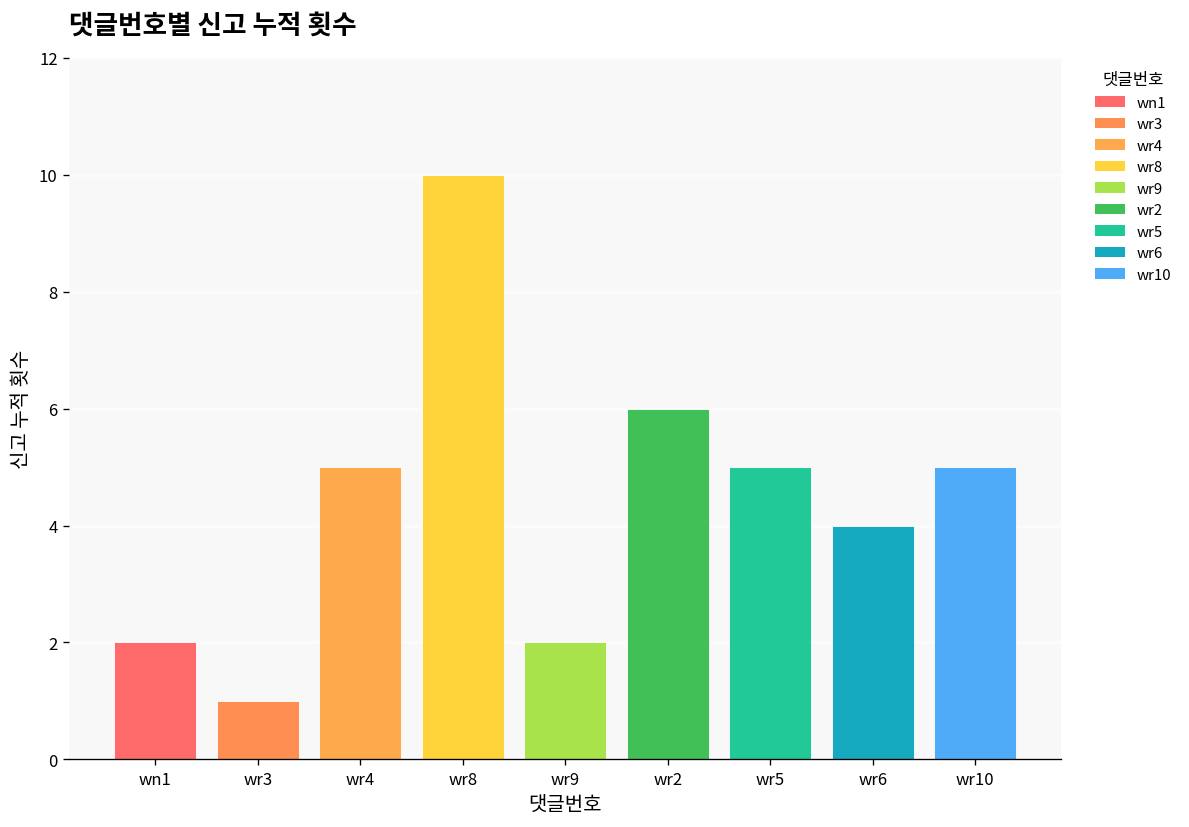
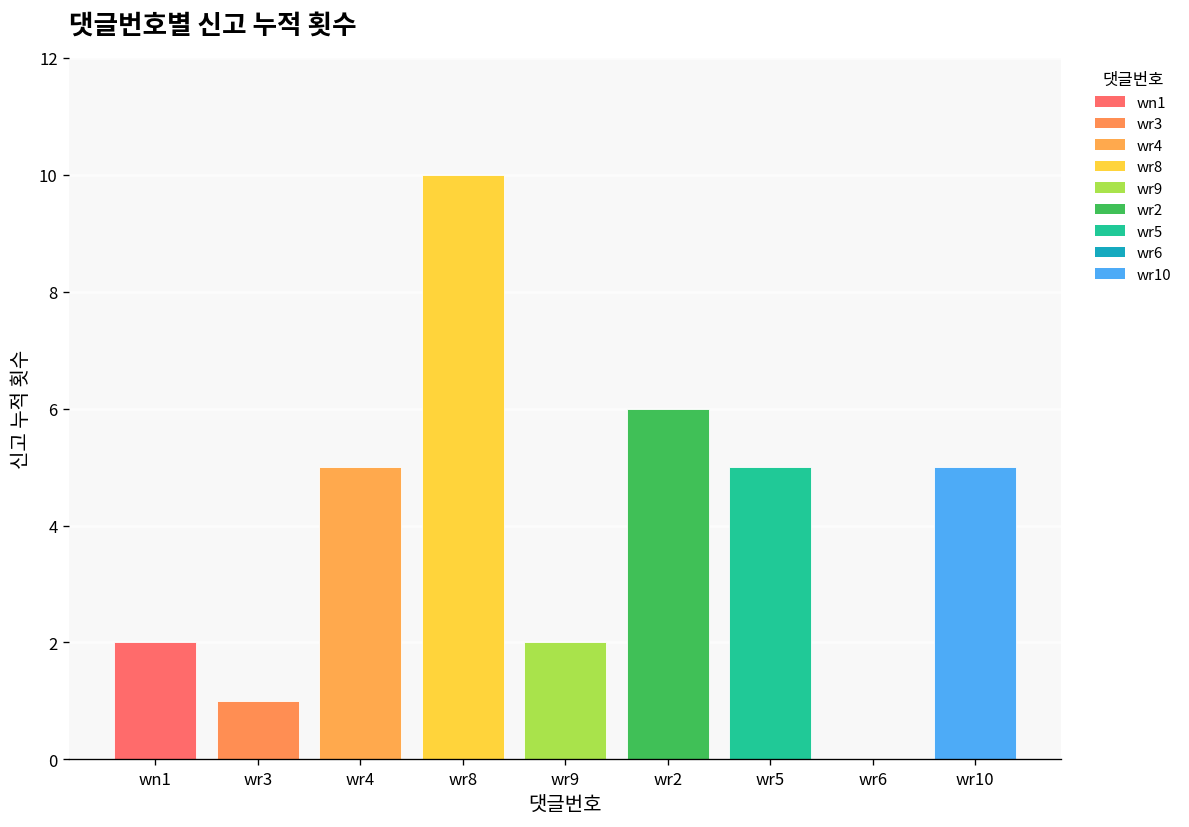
  {
    "wn1": 2,
    "wr3": 1,
    "wr4": 5,
    "wr8": 10,
    "wr9": 2,
    "wr2": 6,
    "wr5": 5,
-   "wr6": 4,
+   "wr6": 0,
    "wr10": 5
  }
